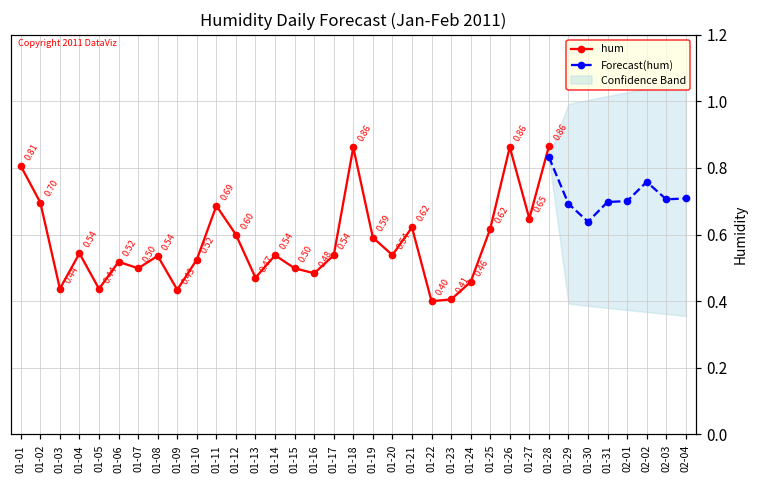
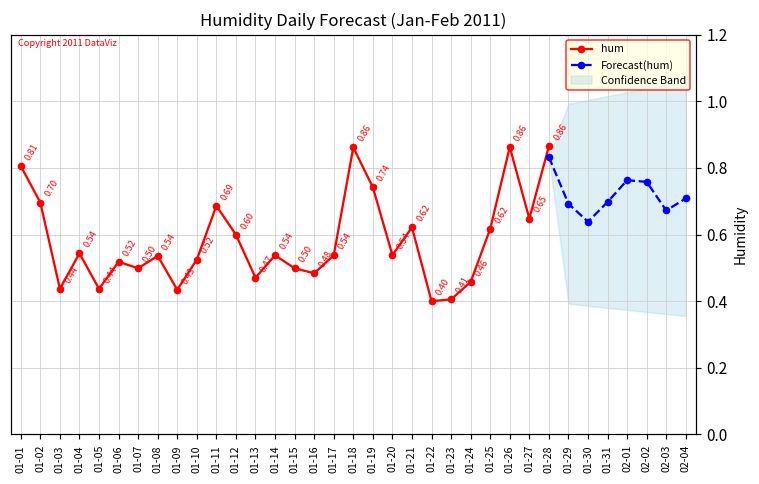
  {
    "hum": {
      "01-01": 0.81,
      "01-02": 0.70,
      "01-03": 0.44,
      "01-04": 0.54,
      "01-05": 0.44,
      "01-06": 0.52,
      "01-08": 0.54,
      "01-09": 0.43,
      "01-10": 0.52,
      "01-11": 0.69,
      "01-12": 0.60,
      "01-14": 0.54,
      "01-15": 0.50,
      "01-17": 0.54,
      "01-18": 0.86,
-     "01-19": 0.59,
+     "01-19": 0.74,
      "01-20": 0.54,
      "01-21": 0.62,
      "01-24": 0.46,
      "01-25": 0.62,
      "01-26": 0.86,
      "01-27": 0.65,
      "01-28": 0.86
    },
    "Forecast(hum)": {
      "01-29": 0.69,
      "01-30": 0.64,
      "01-31": 0.70,
-     "02-01": 0.70,
+     "02-01": 0.76,
      "02-02": 0.76,
-     "02-03": 0.71,
+     "02-03": 0.67,
      "02-04": 0.71
    }
  }
